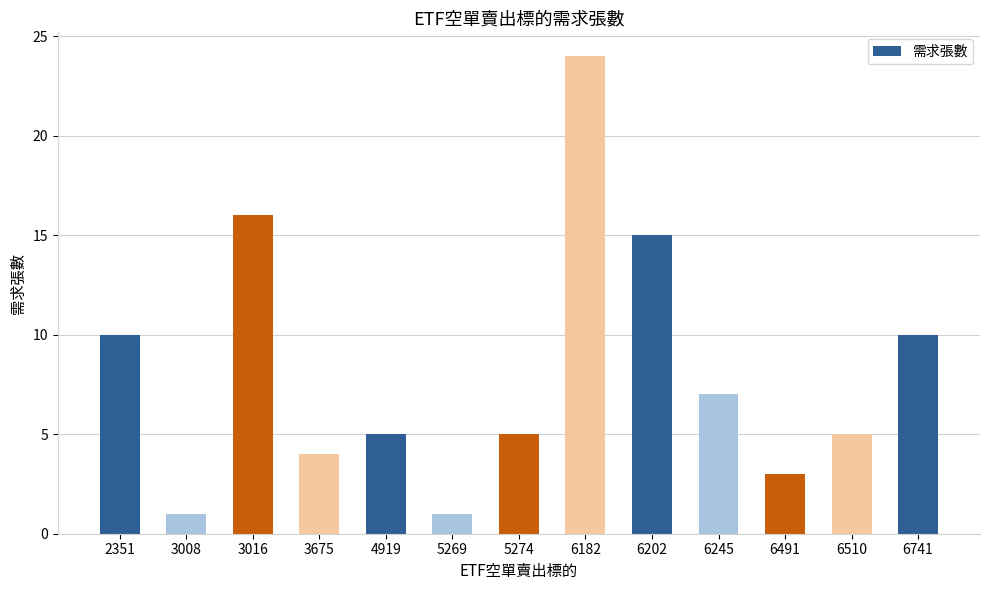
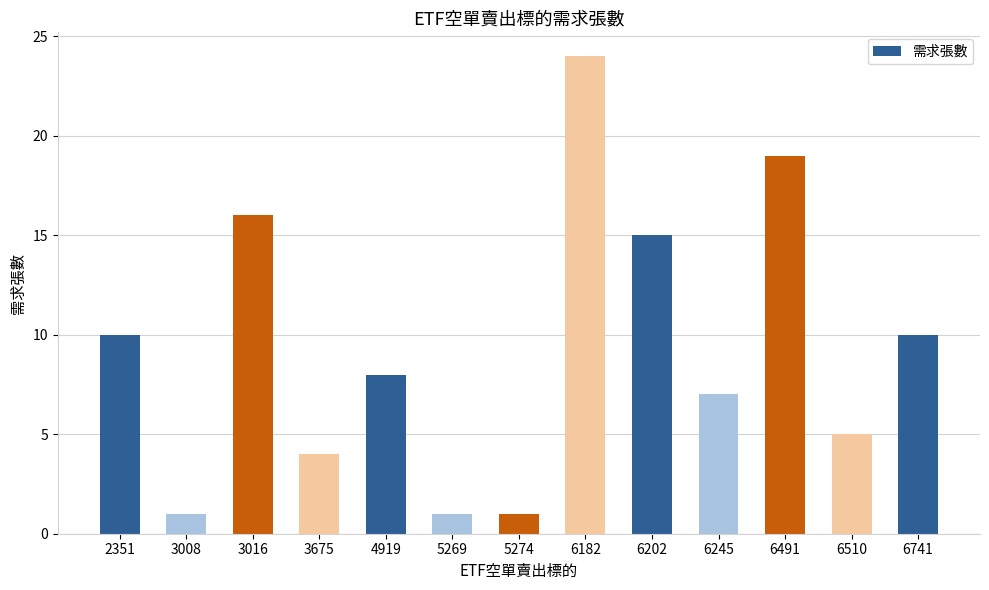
  {
    "2351": 10,
    "3008": 1,
    "3016": 16,
    "3675": 4,
-   "4919": 5,
+   "4919": 8,
    "5269": 1,
-   "5274": 5,
+   "5274": 1,
    "6182": 24,
    "6202": 15,
    "6245": 7,
-   "6491": 3,
+   "6491": 19,
    "6510": 5,
    "6741": 10
  }
